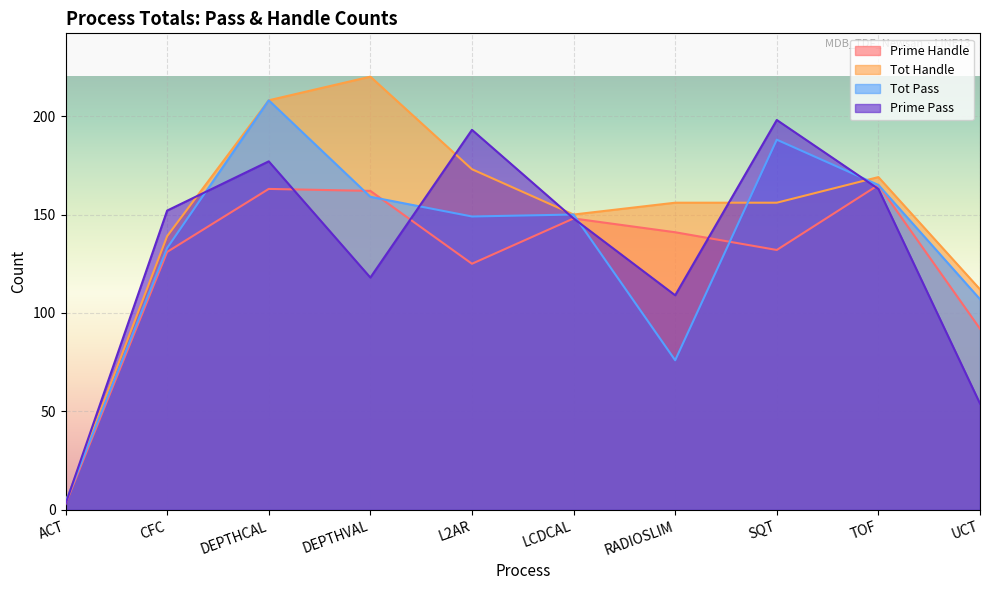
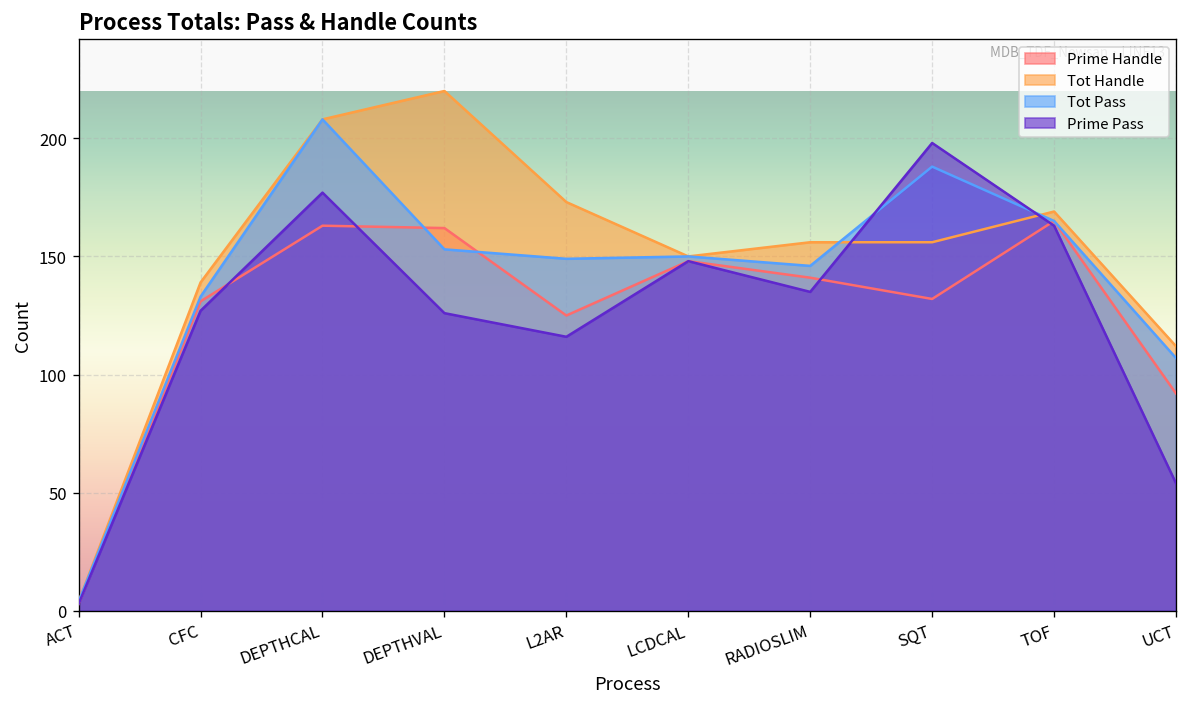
  {
    "Tot Pass": {
      "CFC": 133,
-     "DEPTHVAL": 159,
+     "DEPTHVAL": 153,
      "L2AR": 149,
-     "RADIOSLIM": 76,
+     "RADIOSLIM": 146,
      "SQT": 188,
      "UCT": 107
    },
    "Prime Pass": {
-     "CFC": 152,
+     "CFC": 127,
      "DEPTHCAL": 177,
-     "DEPTHVAL": 118,
-     "L2AR": 193,
-     "RADIOSLIM": 109,
+     "DEPTHVAL": 126,
+     "L2AR": 116,
+     "RADIOSLIM": 135,
      "SQT": 198,
      "TOF": 163,
      "UCT": 54
    }
  }
